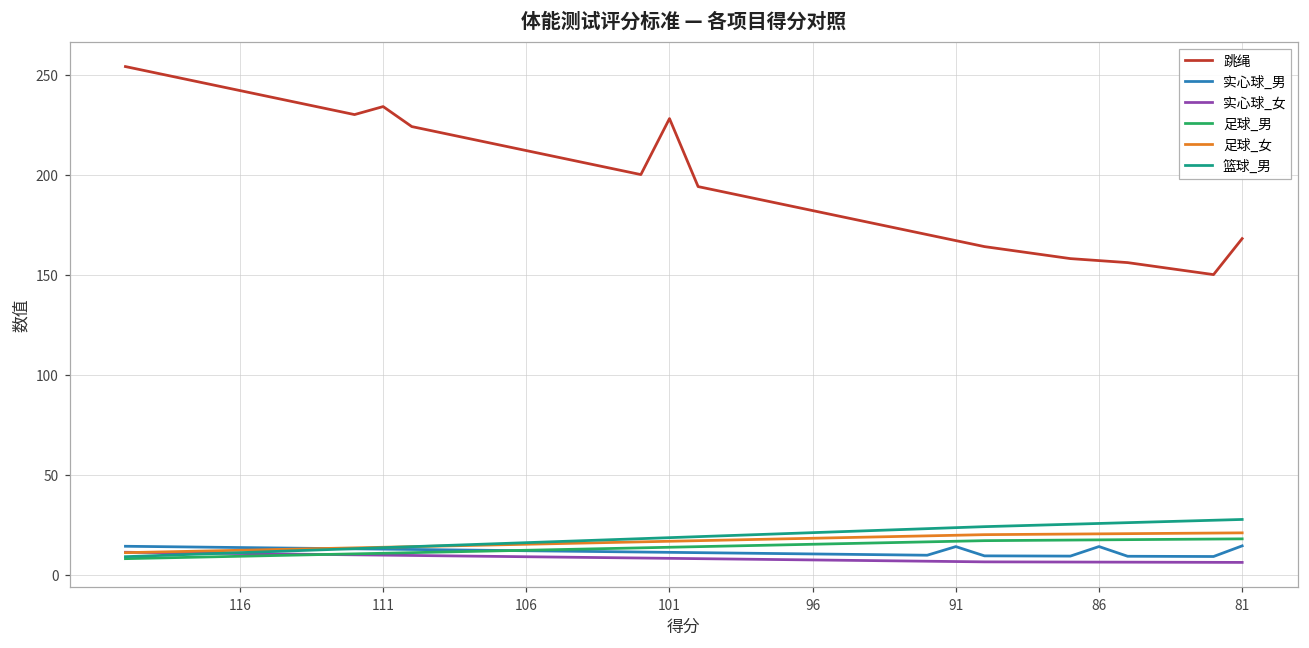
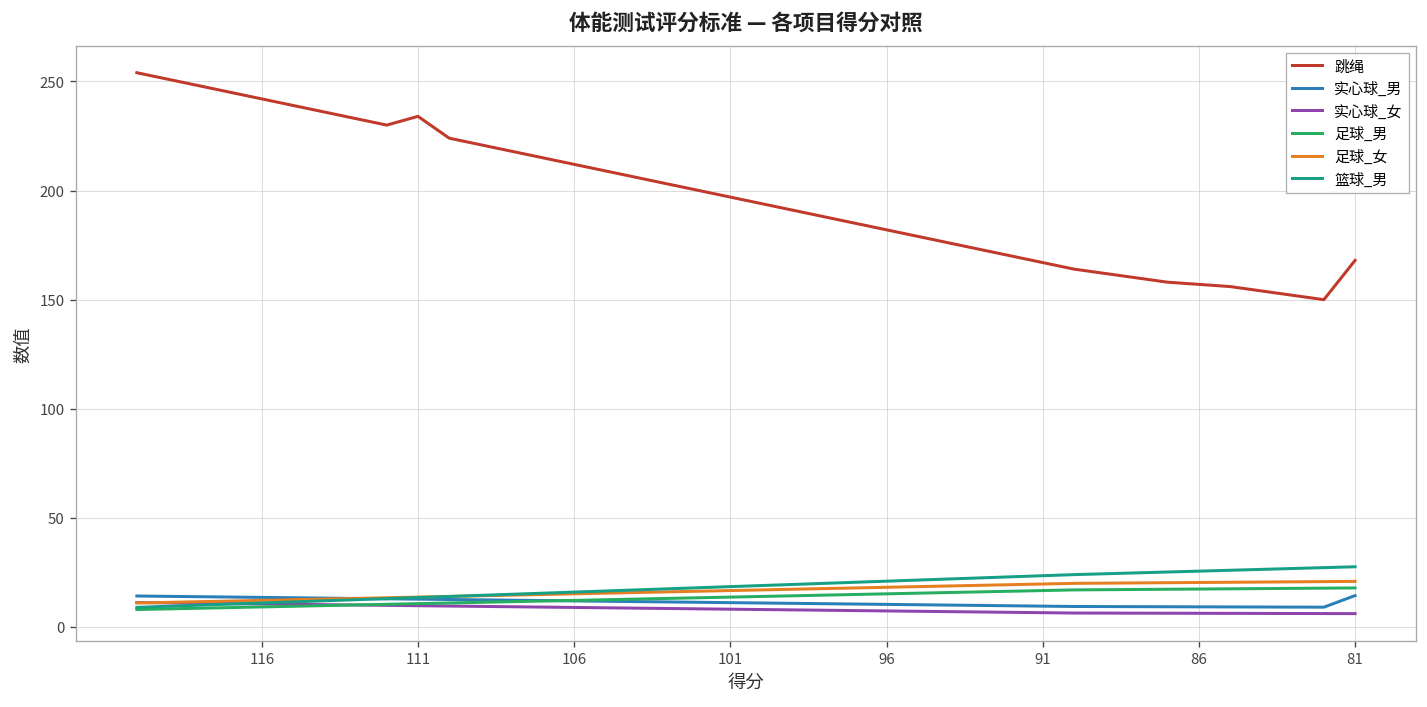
  {
    "跳绳": {
      "116": 242,
      "111": 234,
      "106": 212,
-     "101": 228,
+     "101": 197,
      "96": 182,
      "91": 167,
      "86": 157,
      "81": 168
    },
    "实心球_男": {
      "101": 11,
      "96": 10,
-     "91": 14,
-     "86": 14,
+     "91": 10,
+     "86": 9,
      "81": 14
    },
    "实心球_女": {
      "106": 9,
      "101": 8,
      "96": 7,
      "91": 7,
      "86": 6,
      "81": 6
    },
    "足球_女": {
      "101": 17,
      "96": 18,
      "91": 20,
      "86": 20,
      "81": 21
    }
  }
